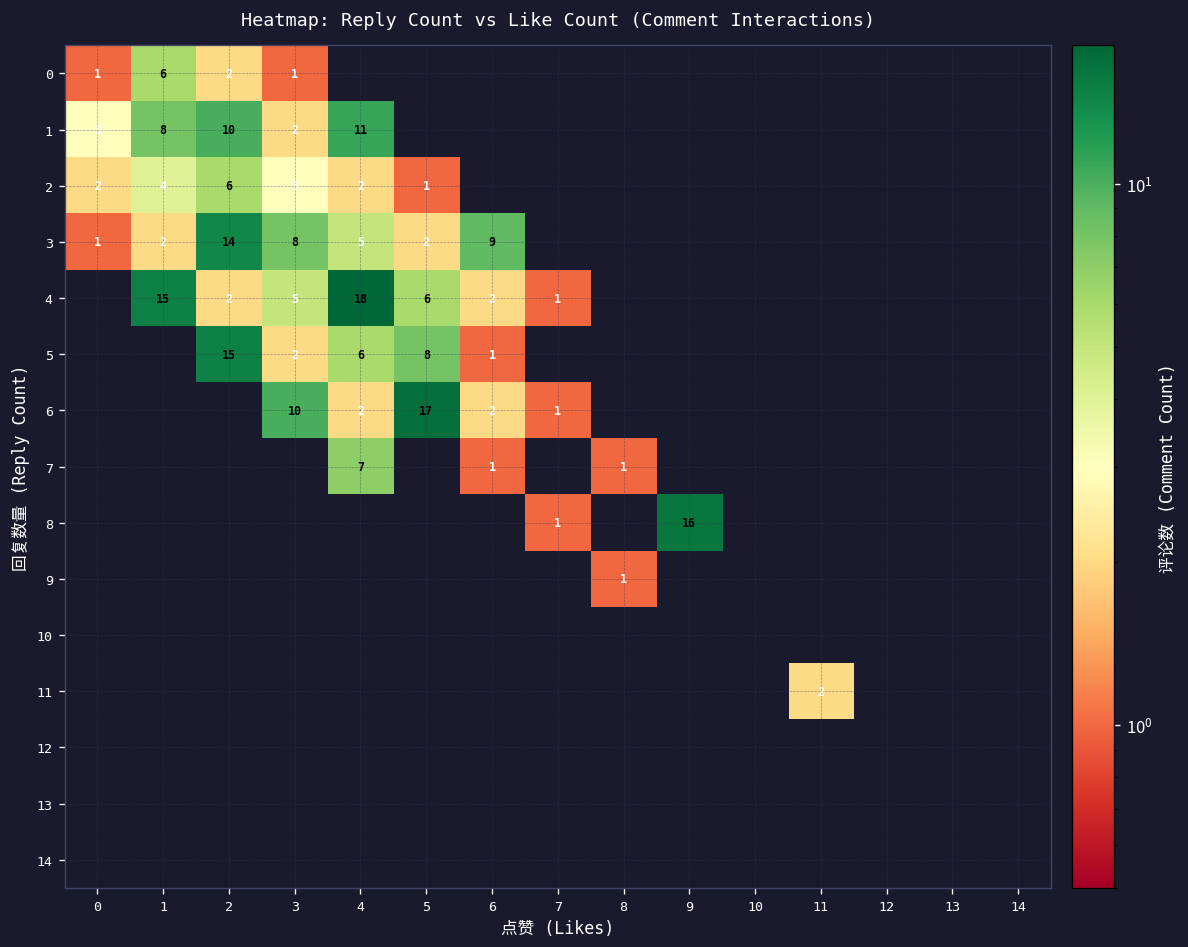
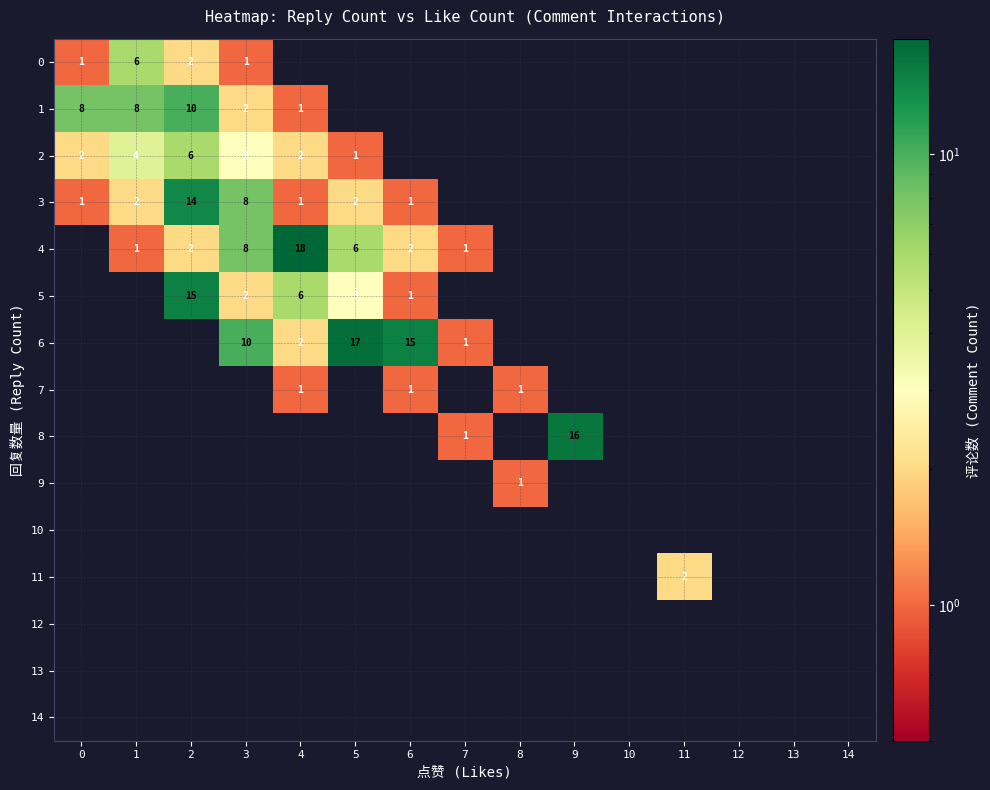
  {
    "0": {
      "0": 1,
      "1": 6,
      "2": 2,
      "3": 1
    },
    "1": {
-     "0": 3,
+     "0": 8,
      "1": 8,
      "2": 10,
      "3": 2,
-     "4": 11
+     "4": 1
    },
    "2": {
      "0": 2,
      "1": 4,
      "2": 6,
      "3": 3,
      "4": 2,
      "5": 1
    },
    "3": {
      "0": 1,
      "1": 2,
      "2": 14,
      "3": 8,
-     "4": 5,
+     "4": 1,
      "5": 2,
-     "6": 9
+     "6": 1
    },
    "4": {
-     "1": 15,
+     "1": 1,
      "2": 2,
-     "3": 5,
+     "3": 8,
      "4": 18,
      "5": 6,
      "6": 2,
      "7": 1
    },
    "5": {
      "2": 15,
      "3": 2,
      "4": 6,
-     "5": 8,
+     "5": 3,
      "6": 1
    },
    "6": {
      "3": 10,
      "4": 2,
      "5": 17,
-     "6": 2,
+     "6": 15,
      "7": 1
    },
    "7": {
-     "4": 7,
+     "4": 1,
      "6": 1,
      "8": 1
    },
    "8": {
      "7": 1,
      "9": 16
    },
    "9": {
      "8": 1
    },
    "11": {
      "11": 2
    }
  }
